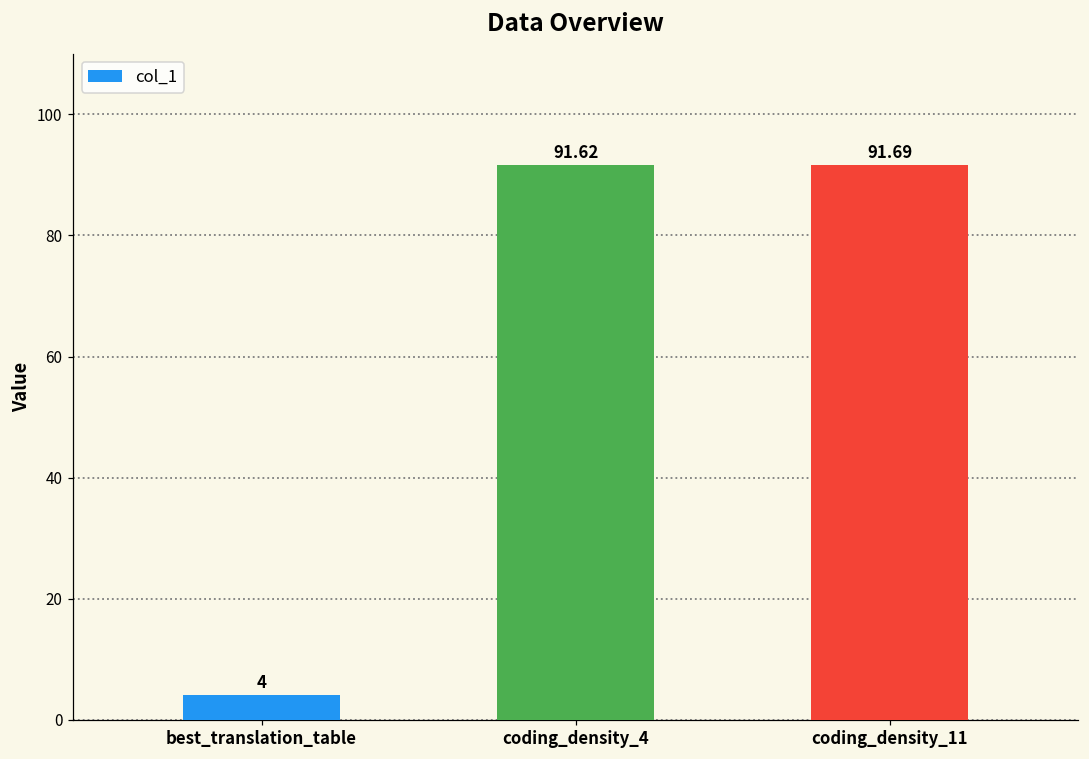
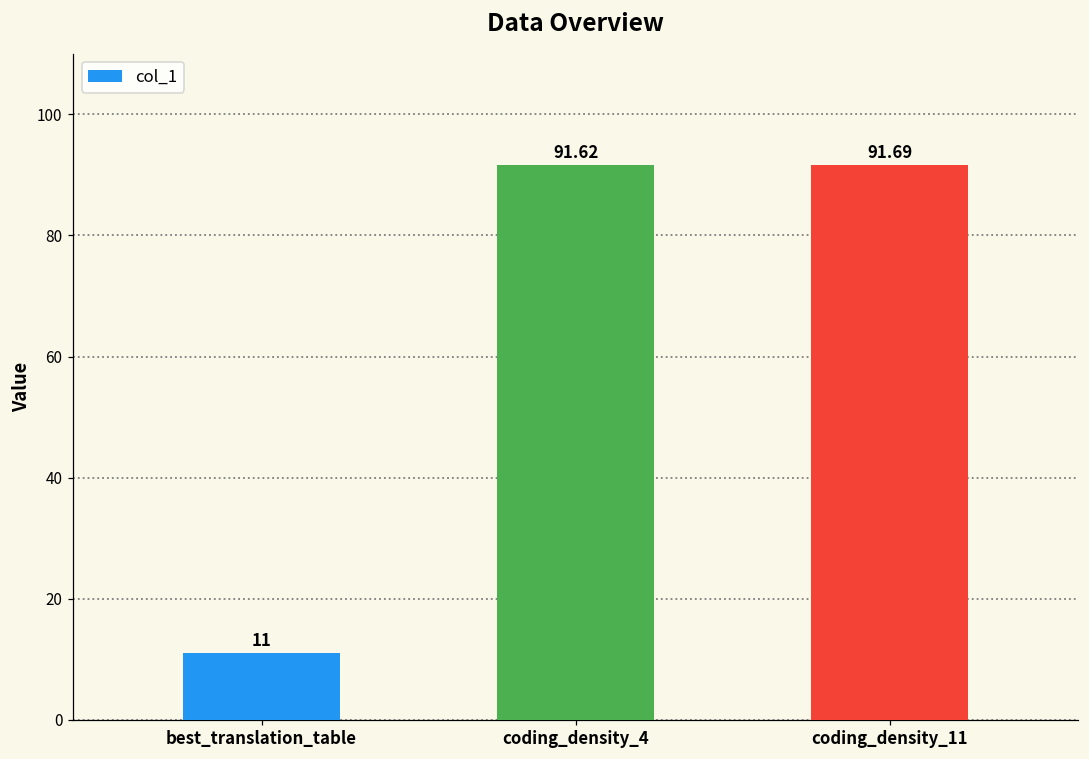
  {
-   "best_translation_table": 4,
+   "best_translation_table": 11,
    "coding_density_4": 91.62,
    "coding_density_11": 91.69
  }
